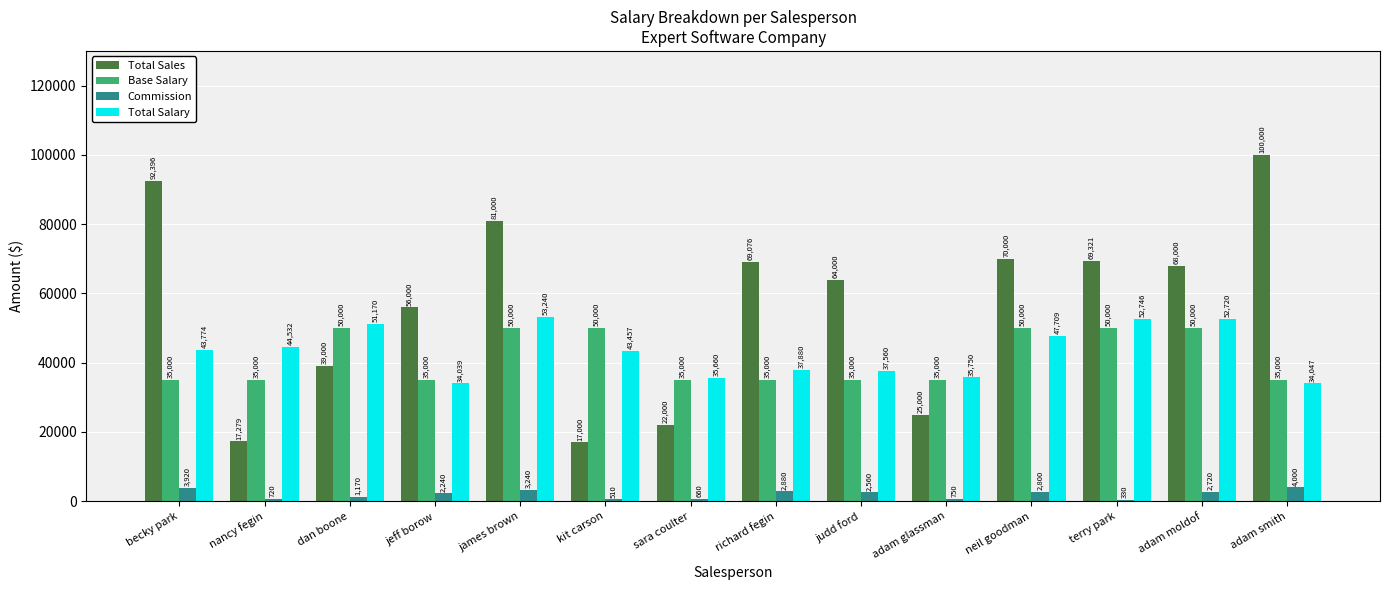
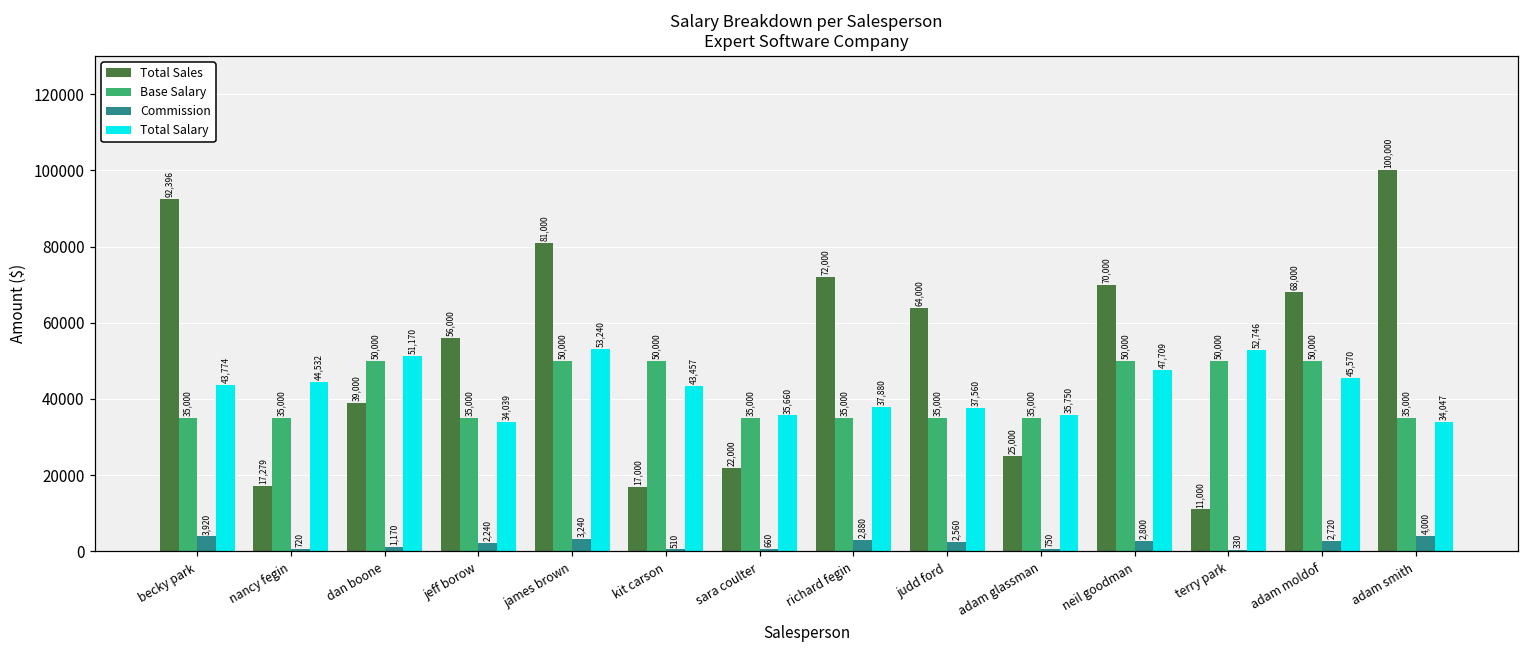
  {
    "Total Sales": {
      "becky park": "92,396",
      "nancy fegin": "17,279",
      "dan boone": "39,000",
      "jeff borow": "56,000",
      "james brown": "81,000",
      "kit carson": "17,000",
      "sara coulter": "22,000",
-     "richard fegin": "69,076",
+     "richard fegin": "72,000",
      "judd ford": "64,000",
      "adam glassman": "25,000",
      "neil goodman": "70,000",
-     "terry park": "69,321",
+     "terry park": "11,000",
      "adam moldof": "68,000",
      "adam smith": "100,000"
    },
    "Total Salary": {
      "becky park": "43,774",
      "nancy fegin": "44,532",
      "dan boone": "51,170",
      "jeff borow": "34,039",
      "james brown": "53,240",
      "kit carson": "43,457",
      "sara coulter": "35,660",
      "richard fegin": "37,880",
      "judd ford": "37,560",
      "adam glassman": "35,750",
      "neil goodman": "47,709",
      "terry park": "52,746",
-     "adam moldof": "52,720",
+     "adam moldof": "45,570",
      "adam smith": "34,047"
    }
  }
